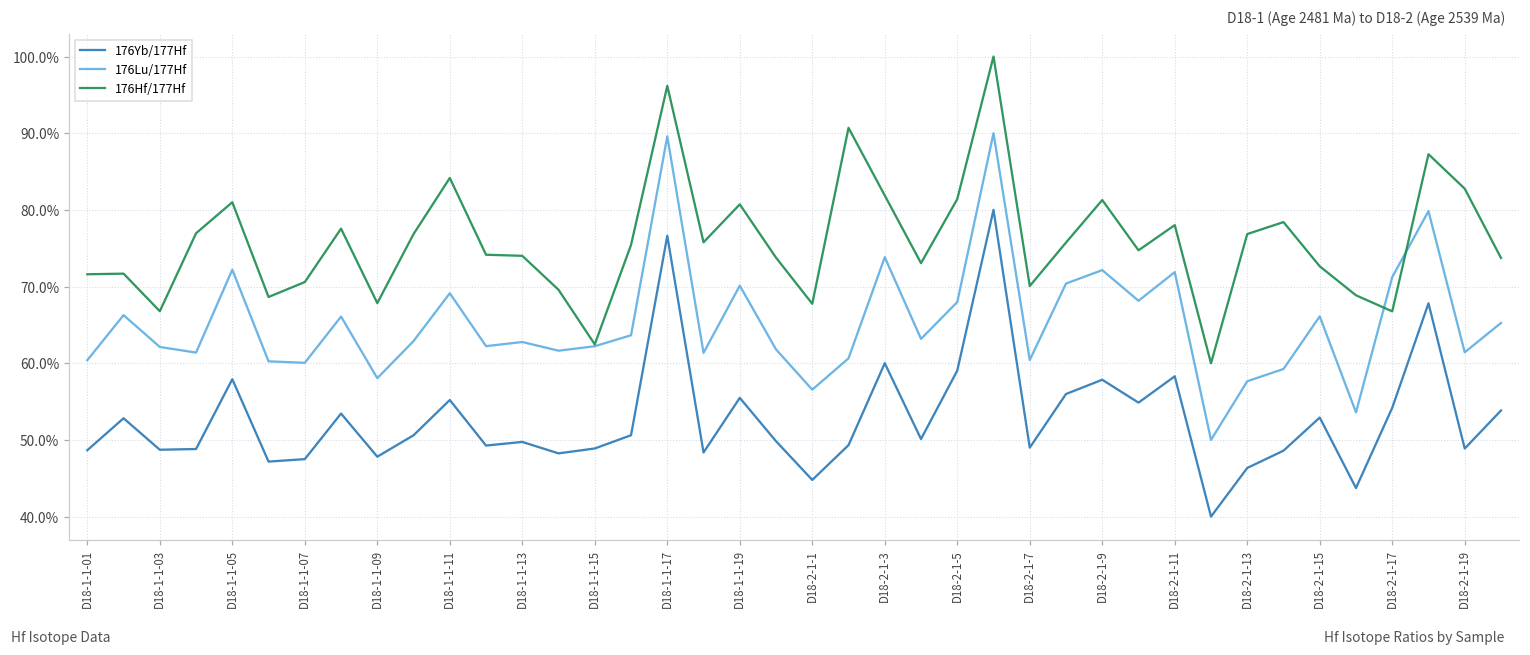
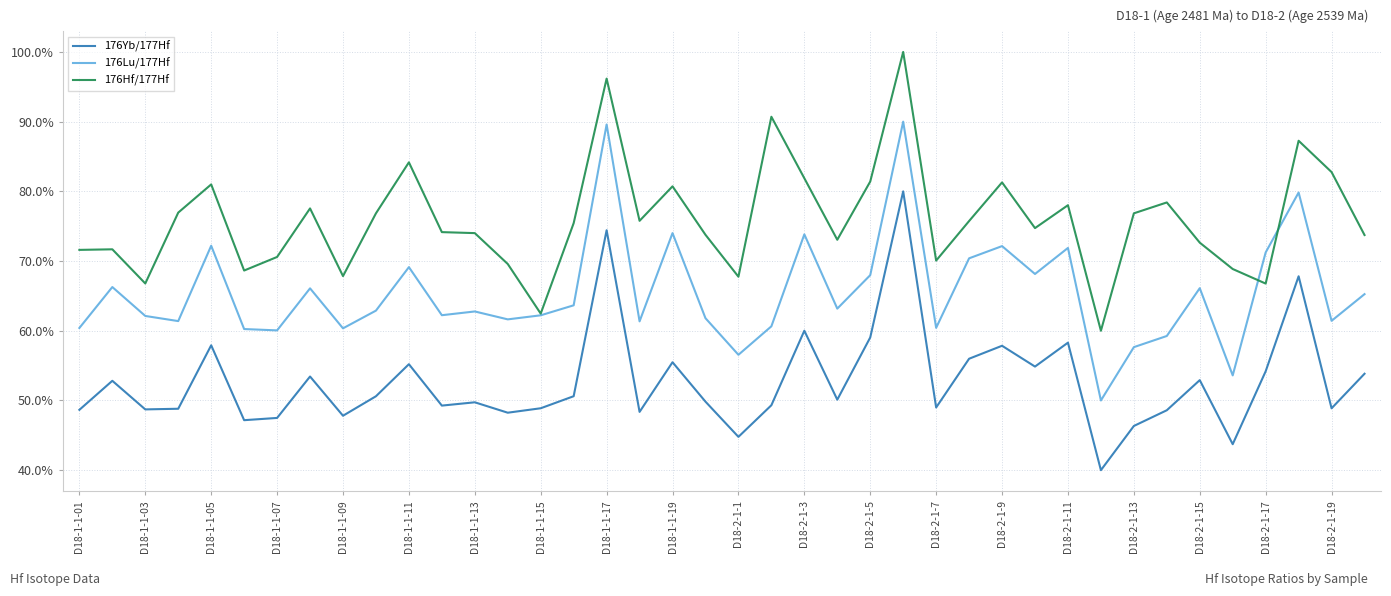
  {
    "176Yb/177Hf": {
      "D18-1-1-01": "49%",
      "D18-1-1-03": "49%",
      "D18-1-1-05": "58%",
      "D18-1-1-07": "47%",
      "D18-1-1-09": "48%",
      "D18-1-1-11": "55%",
      "D18-1-1-13": "50%",
      "D18-1-1-15": "49%",
-     "D18-1-1-17": "77%",
+     "D18-1-1-17": "74%",
      "D18-1-1-19": "55%",
      "D18-2-1-1": "45%",
      "D18-2-1-3": "60%",
      "D18-2-1-5": "59%",
      "D18-2-1-7": "49%",
      "D18-2-1-9": "58%",
      "D18-2-1-11": "58%",
      "D18-2-1-13": "46%",
      "D18-2-1-15": "53%",
      "D18-2-1-17": "54%",
      "D18-2-1-19": "49%"
    },
    "176Lu/177Hf": {
      "D18-1-1-01": "60%",
      "D18-1-1-03": "62%",
      "D18-1-1-05": "72%",
      "D18-1-1-07": "60%",
-     "D18-1-1-09": "58%",
+     "D18-1-1-09": "60%",
      "D18-1-1-11": "69%",
      "D18-1-1-13": "63%",
      "D18-1-1-17": "90%",
-     "D18-1-1-19": "70%",
+     "D18-1-1-19": "74%",
      "D18-2-1-1": "57%",
      "D18-2-1-3": "74%",
      "D18-2-1-5": "68%",
      "D18-2-1-7": "60%",
      "D18-2-1-9": "72%",
      "D18-2-1-11": "72%",
      "D18-2-1-13": "58%",
      "D18-2-1-15": "66%",
      "D18-2-1-17": "71%",
      "D18-2-1-19": "61%"
    },
    "176Hf/177Hf": {
      "D18-1-1-01": "72%",
      "D18-1-1-03": "67%",
      "D18-1-1-05": "81%",
      "D18-1-1-07": "71%",
      "D18-1-1-09": "68%",
      "D18-1-1-11": "84%",
      "D18-1-1-13": "74%",
      "D18-1-1-17": "96%",
      "D18-1-1-19": "81%",
      "D18-2-1-1": "68%",
      "D18-2-1-3": "82%",
      "D18-2-1-5": "81%",
      "D18-2-1-7": "70%",
      "D18-2-1-9": "81%",
      "D18-2-1-11": "78%",
      "D18-2-1-13": "77%",
      "D18-2-1-15": "73%",
      "D18-2-1-17": "67%",
      "D18-2-1-19": "83%"
    }
  }
